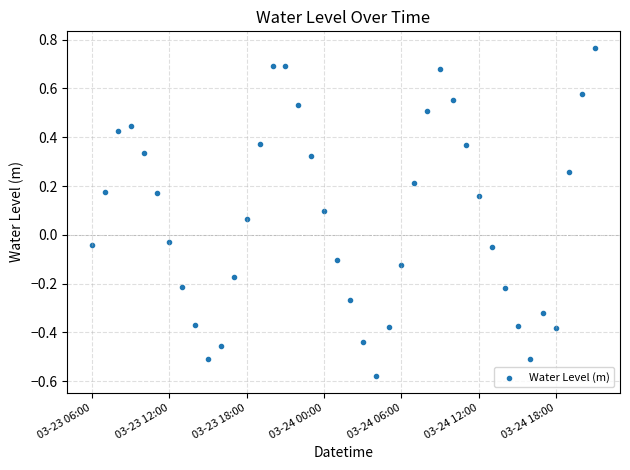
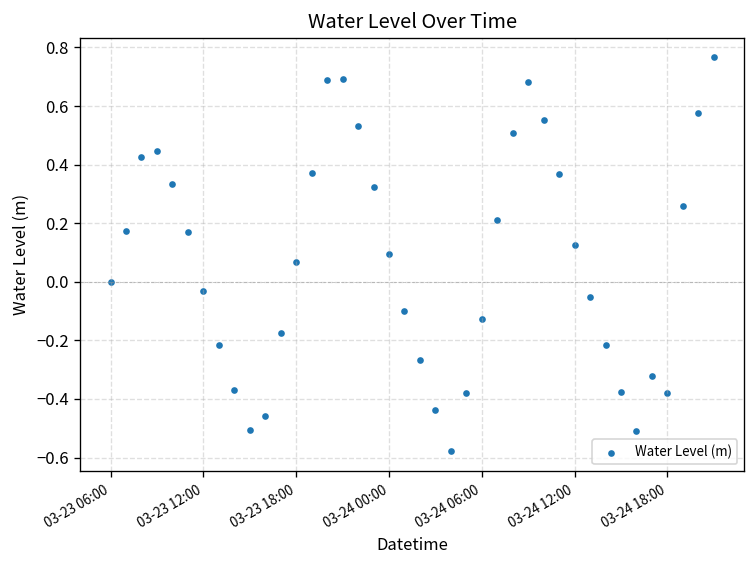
  {
-   "03-23 06:00": -0.04,
-   "03-24 12:00": 0.16
+   "03-23 06:00": 0.00,
+   "03-24 12:00": 0.12
  }
